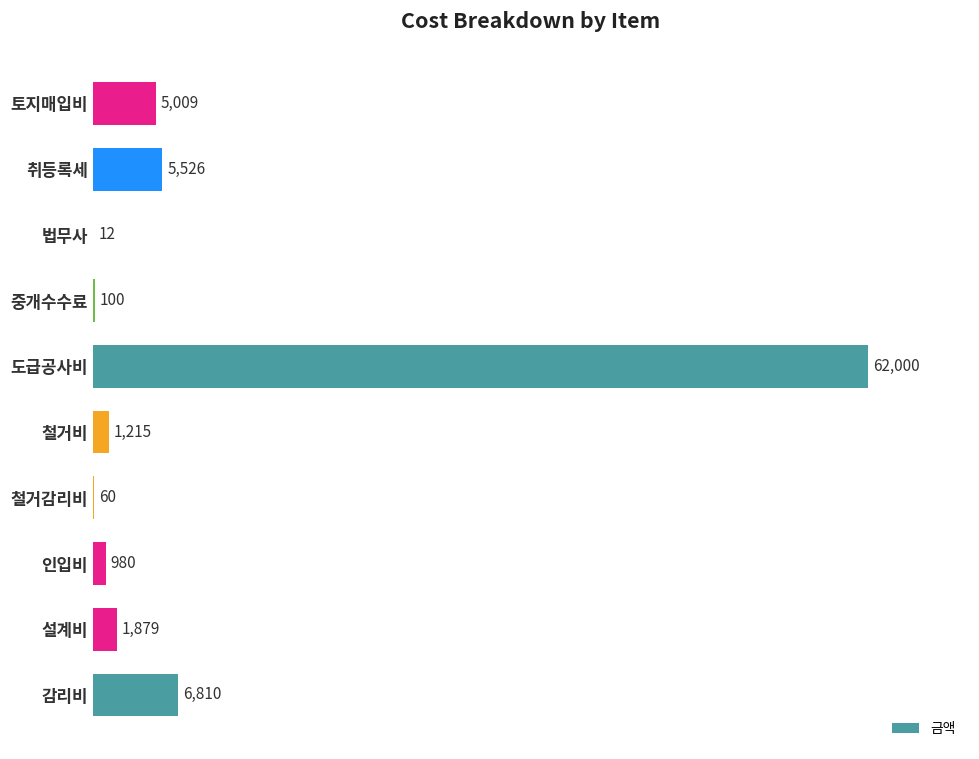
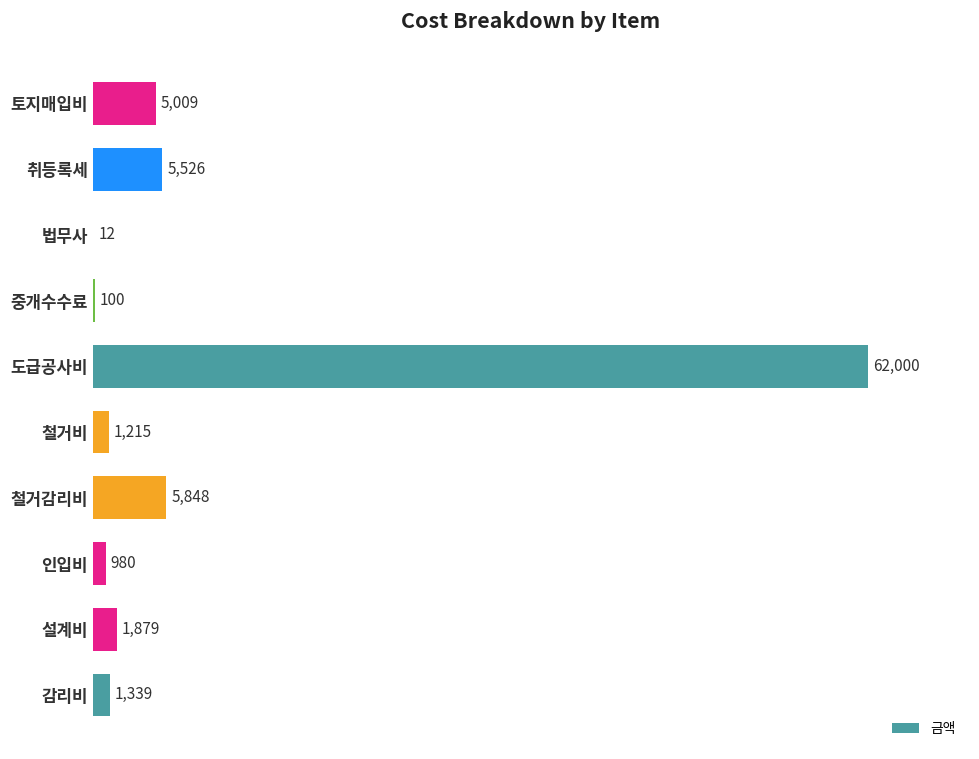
  {
    "토지매입비": "5,009",
    "취등록세": "5,526",
    "법무사": "12",
    "중개수수료": "100",
    "도급공사비": "62,000",
    "철거비": "1,215",
-   "철거감리비": "60",
+   "철거감리비": "5,848",
    "인입비": "980",
    "설계비": "1,879",
-   "감리비": "6,810"
+   "감리비": "1,339"
  }
